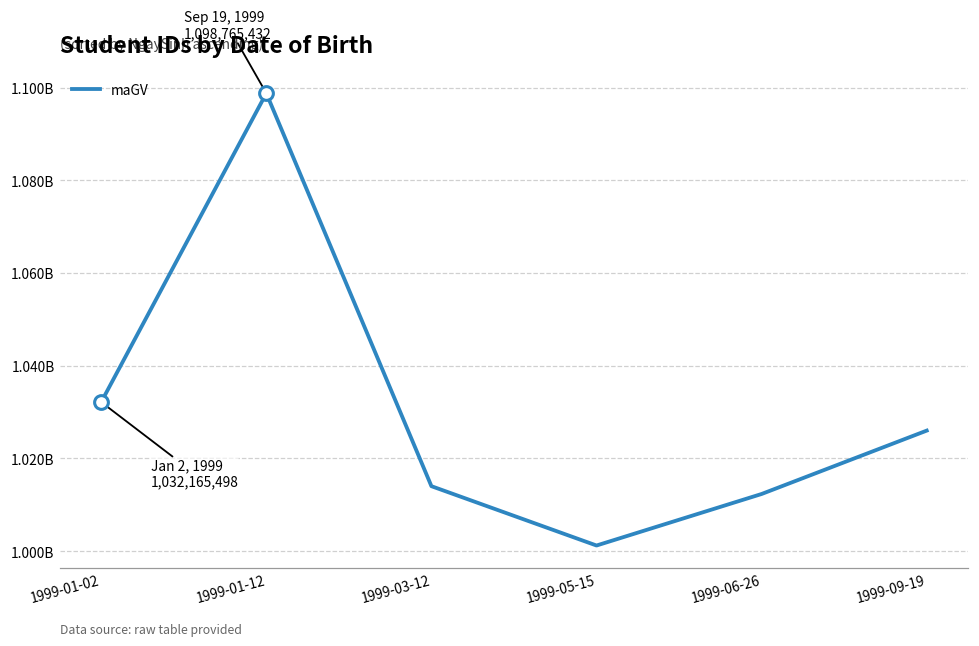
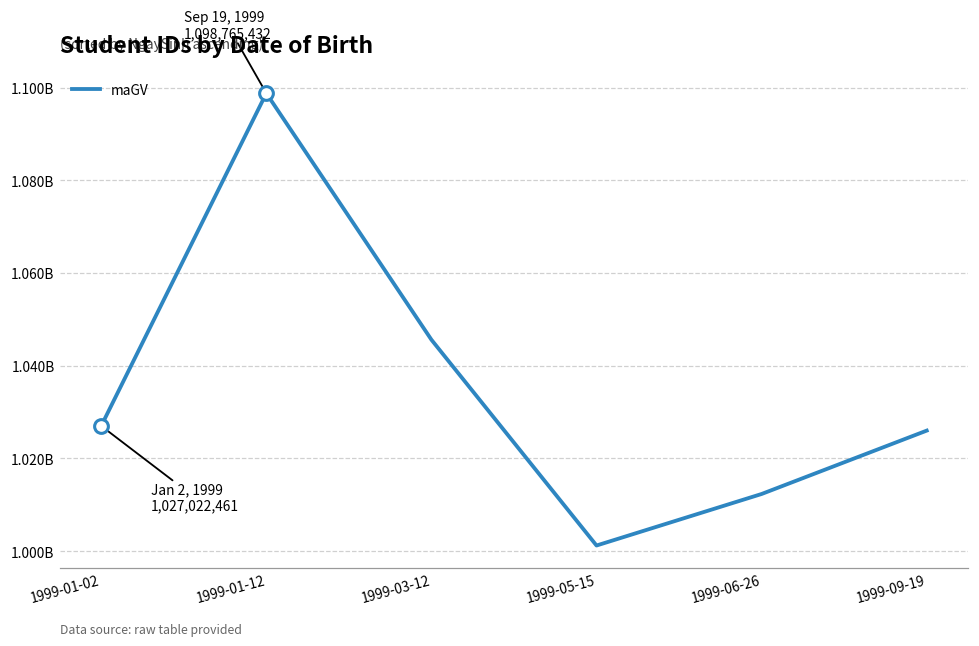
  {
    "maGV": {
-     "1999-01-02": "1,032,165,498",
-     "1999-03-12": "1014000000"
+     "1999-01-02": "1,027,022,461",
+     "1999-03-12": "1046000000"
    }
  }
